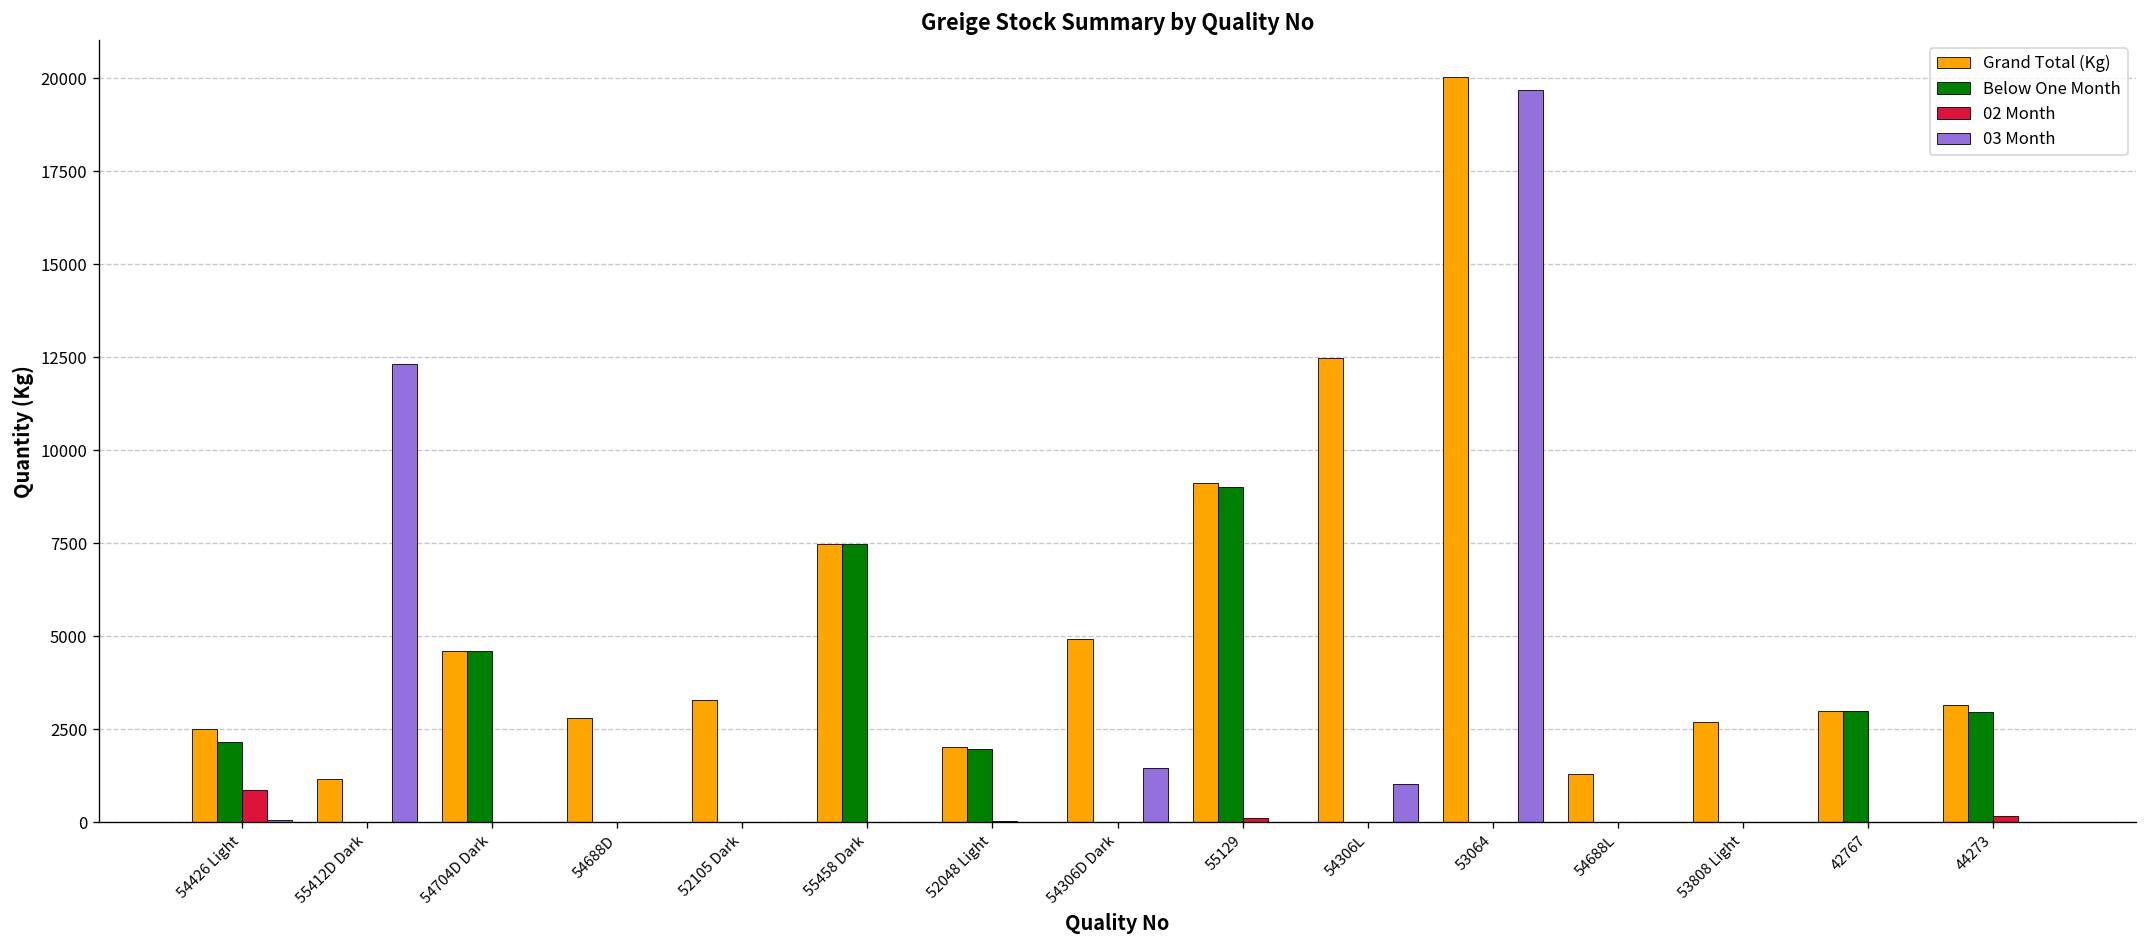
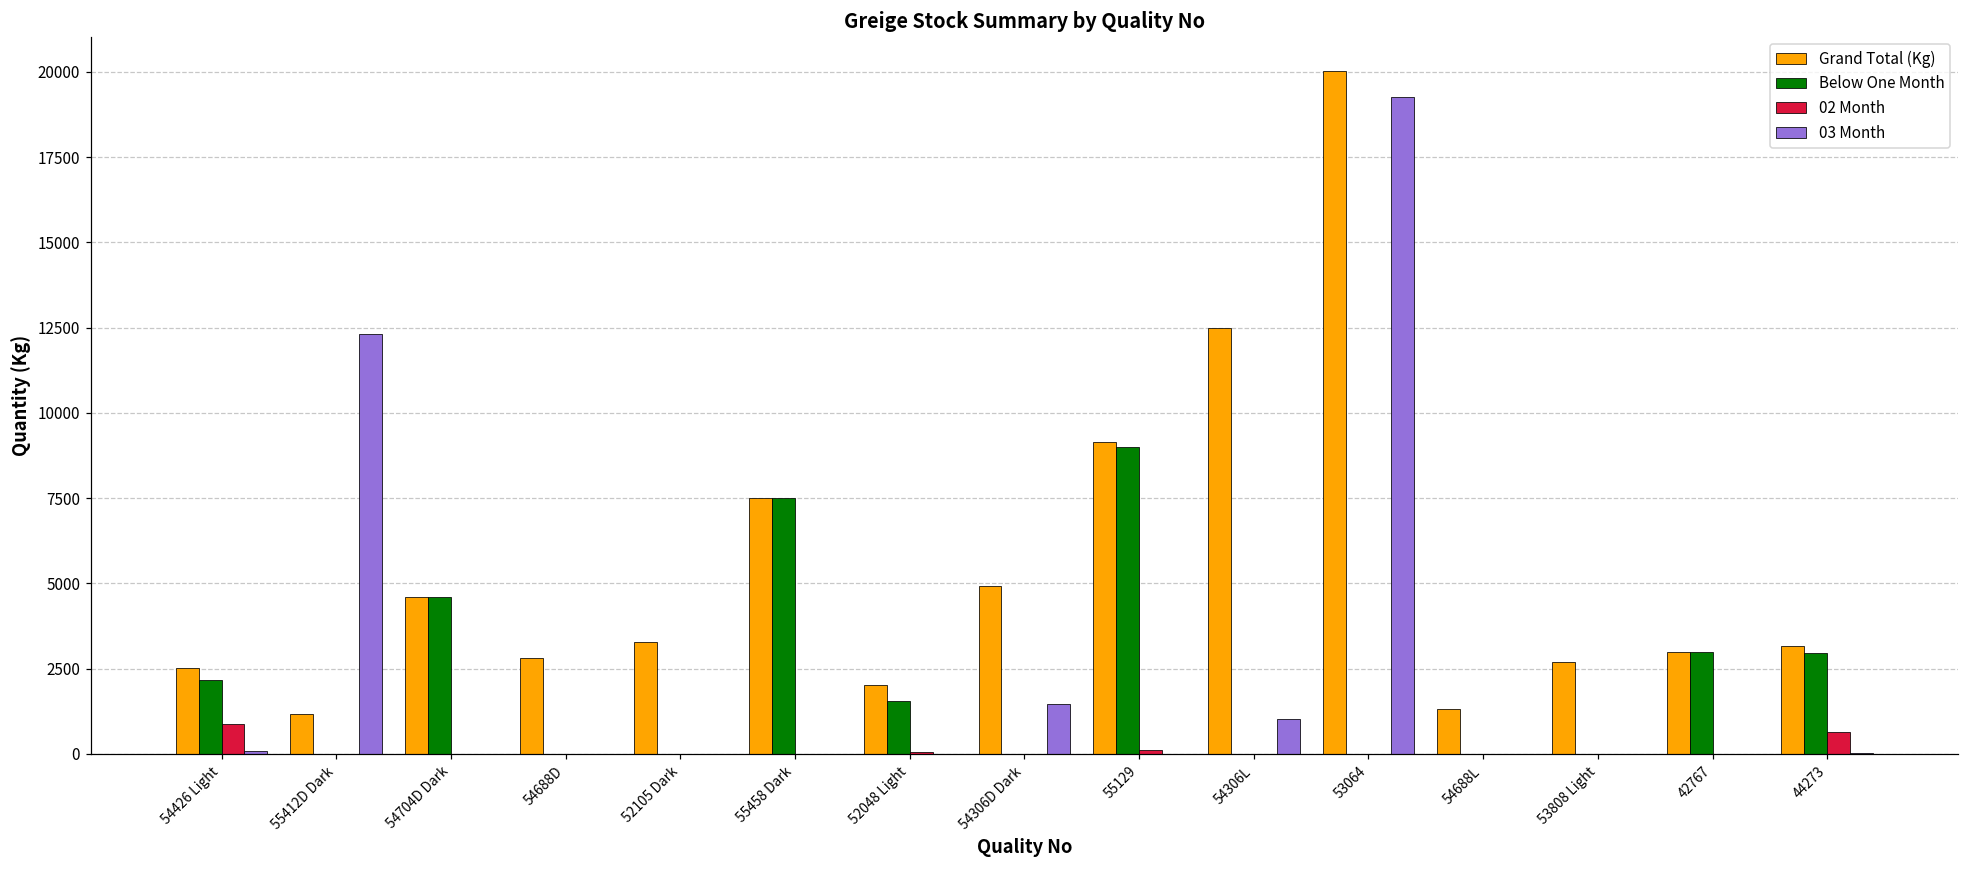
  {
    "Grand Total (Kg)": {
      "54426 Light": 2500,
      "55412D Dark": 1200,
      "54704D Dark": 4600,
      "54688D": 2800,
      "52105 Dark": 3300,
      "55458 Dark": 7500,
      "52048 Light": 2000,
      "54306D Dark": 4900,
      "55129": 9100,
      "54306L": 12500,
      "53064": 20000,
      "54688L": 1300,
      "53808 Light": 2700,
      "42767": 3000,
      "44273": 3200
    },
    "Below One Month": {
      "54426 Light": 2200,
      "55412D Dark": 0,
      "54704D Dark": 4600,
      "54688D": 0,
      "52105 Dark": 0,
      "55458 Dark": 7500,
-     "52048 Light": 2000,
+     "52048 Light": 1500,
      "54306D Dark": 0,
      "55129": 9000,
      "54306L": 0,
      "53064": 0,
      "54688L": 0,
      "53808 Light": 0,
      "42767": 3000,
      "44273": 3000
    },
    "02 Month": {
      "54426 Light": 900,
      "55412D Dark": 0,
      "54704D Dark": 0,
      "54688D": 0,
      "52105 Dark": 0,
      "55458 Dark": 0,
      "54306D Dark": 0,
      "55129": 100,
      "54306L": 0,
      "54688L": 0,
      "53808 Light": 0,
      "42767": 0,
-     "44273": 200
+     "44273": 600
    },
    "03 Month": {
      "55412D Dark": 12300,
      "54704D Dark": 0,
      "54688D": 0,
      "52105 Dark": 0,
      "55458 Dark": 0,
      "52048 Light": 0,
      "54306D Dark": 1500,
      "55129": 0,
      "54306L": 1000,
-     "53064": 19700,
+     "53064": 19300,
      "54688L": 0,
      "53808 Light": 0,
      "42767": 0
    }
  }
